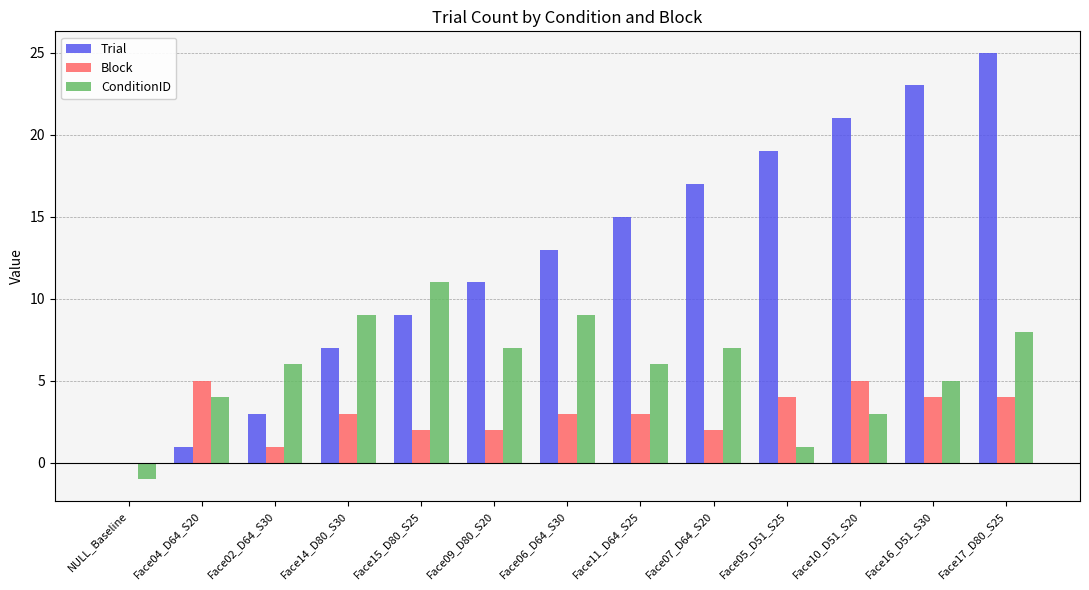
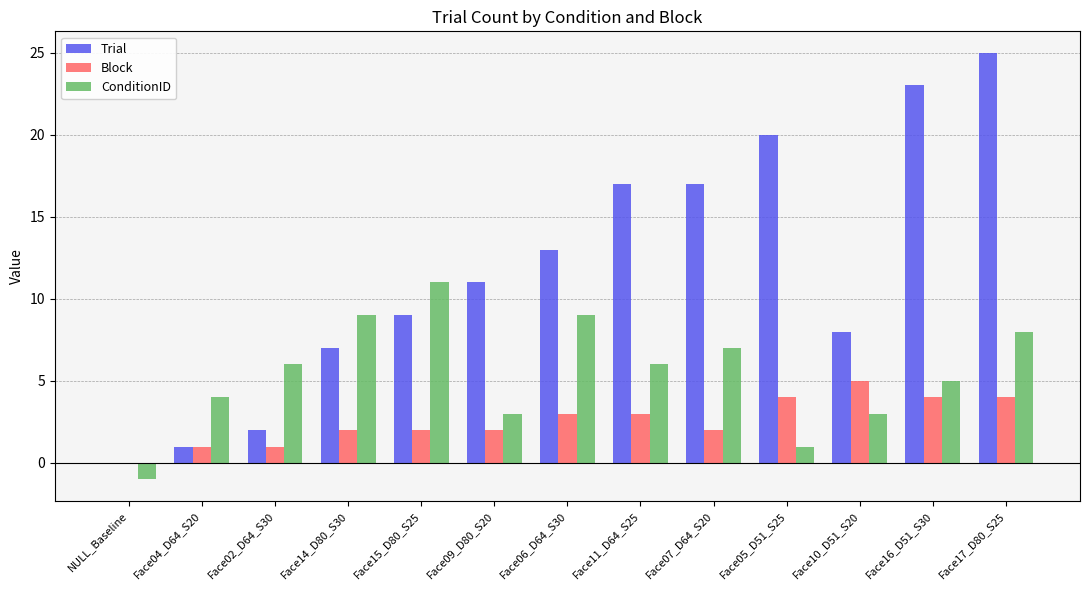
  {
    "Trial": {
      "NULL_Baseline": 0,
      "Face04_D64_S20": 1,
-     "Face02_D64_S30": 3,
+     "Face02_D64_S30": 2,
      "Face14_D80_S30": 7,
      "Face15_D80_S25": 9,
      "Face09_D80_S20": 11,
      "Face06_D64_S30": 13,
-     "Face11_D64_S25": 15,
+     "Face11_D64_S25": 17,
      "Face07_D64_S20": 17,
-     "Face05_D51_S25": 19,
-     "Face10_D51_S20": 21,
+     "Face05_D51_S25": 20,
+     "Face10_D51_S20": 8,
      "Face16_D51_S30": 23,
      "Face17_D80_S25": 25
    },
    "Block": {
      "NULL_Baseline": 0,
-     "Face04_D64_S20": 5,
+     "Face04_D64_S20": 1,
      "Face02_D64_S30": 1,
-     "Face14_D80_S30": 3,
+     "Face14_D80_S30": 2,
      "Face15_D80_S25": 2,
      "Face09_D80_S20": 2,
      "Face06_D64_S30": 3,
      "Face11_D64_S25": 3,
      "Face07_D64_S20": 2,
      "Face05_D51_S25": 4,
      "Face10_D51_S20": 5,
      "Face16_D51_S30": 4,
      "Face17_D80_S25": 4
    },
    "ConditionID": {
      "NULL_Baseline": -1,
      "Face04_D64_S20": 4,
      "Face02_D64_S30": 6,
      "Face14_D80_S30": 9,
      "Face15_D80_S25": 11,
-     "Face09_D80_S20": 7,
+     "Face09_D80_S20": 3,
      "Face06_D64_S30": 9,
      "Face11_D64_S25": 6,
      "Face07_D64_S20": 7,
      "Face05_D51_S25": 1,
      "Face10_D51_S20": 3,
      "Face16_D51_S30": 5,
      "Face17_D80_S25": 8
    }
  }
